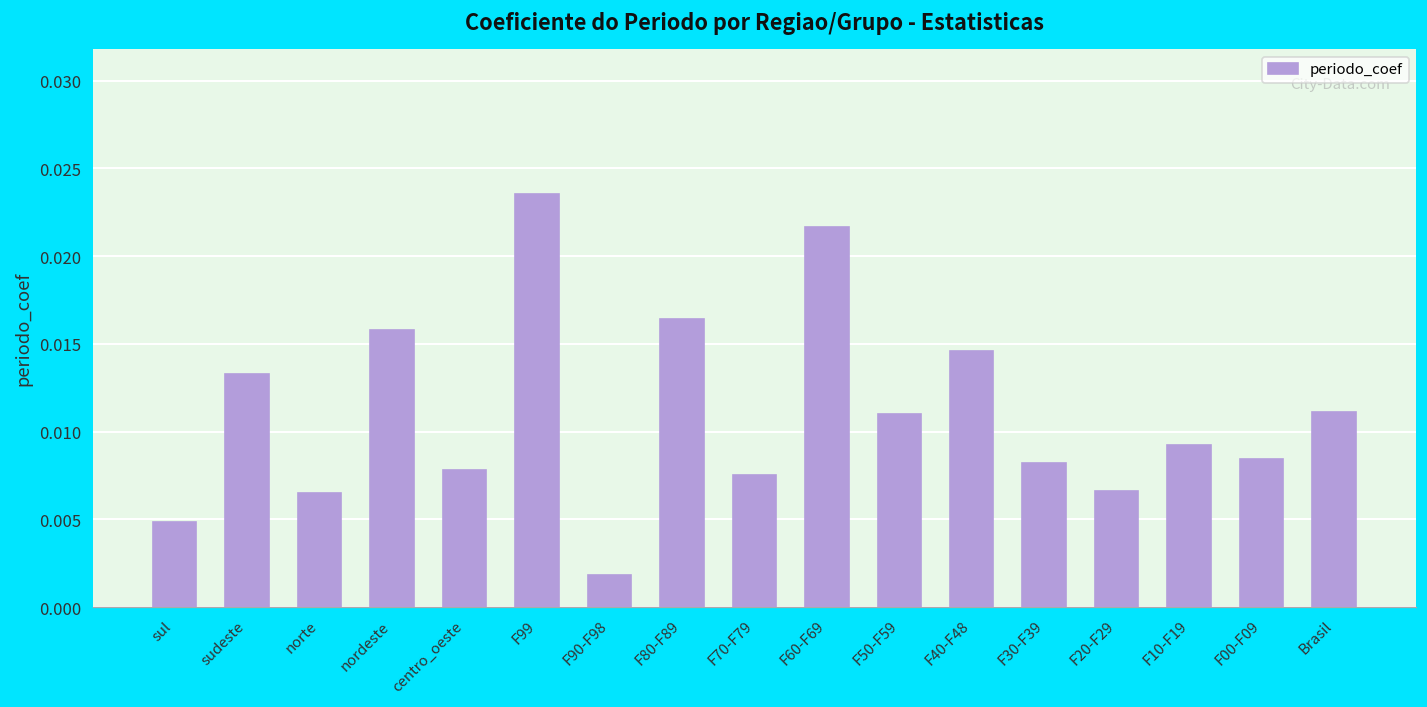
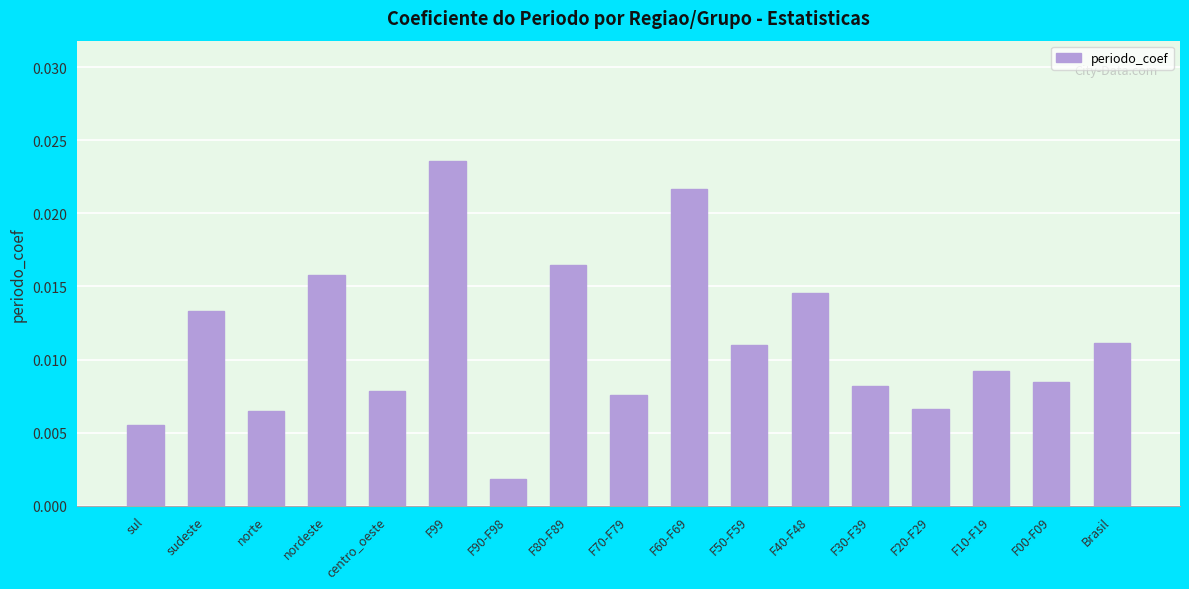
  {
-   "sul": 0.0049,
+   "sul": 0.0055,
    "sudeste": 0.0133,
    "norte": 0.0065,
    "nordeste": 0.0158,
    "centro_oeste": 0.0078,
    "F99": 0.0236,
    "F90-F98": 0.0018,
    "F80-F89": 0.0164,
    "F70-F79": 0.0075,
    "F60-F69": 0.0217,
    "F50-F59": 0.0110,
    "F40-F48": 0.0146,
    "F30-F39": 0.0082,
    "F20-F29": 0.0066,
    "F10-F19": 0.0092,
    "F00-F09": 0.0084,
    "Brasil": 0.0111
  }
